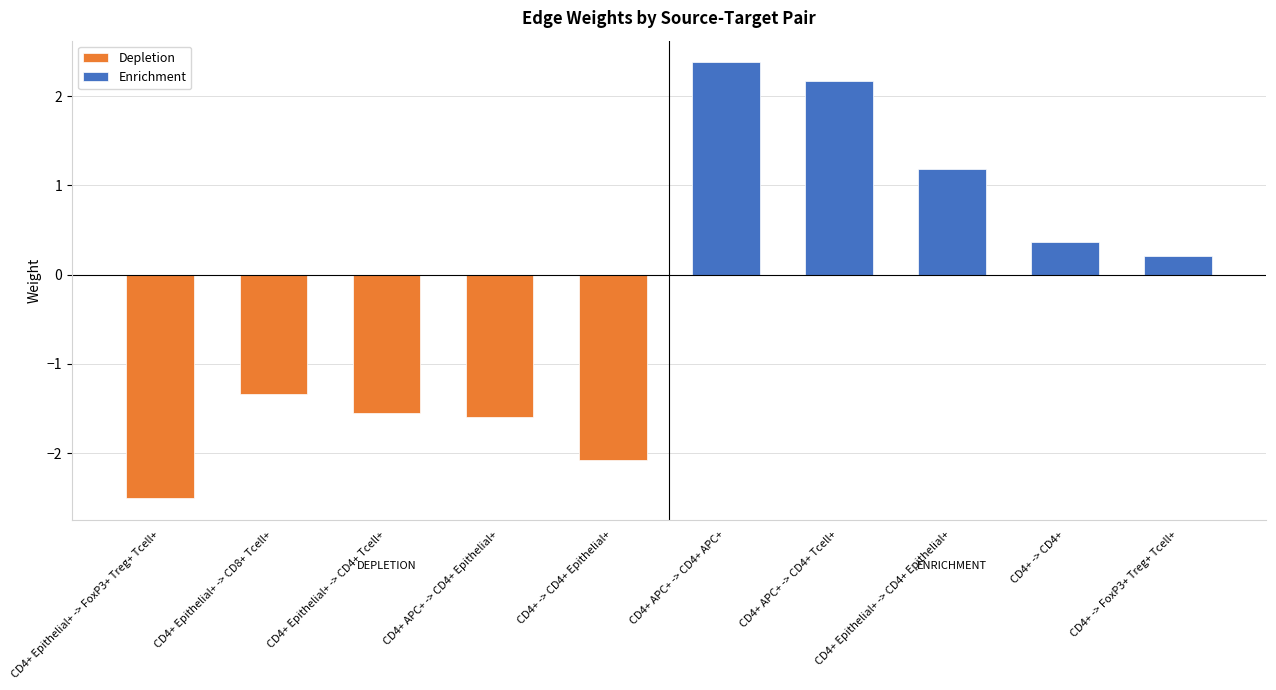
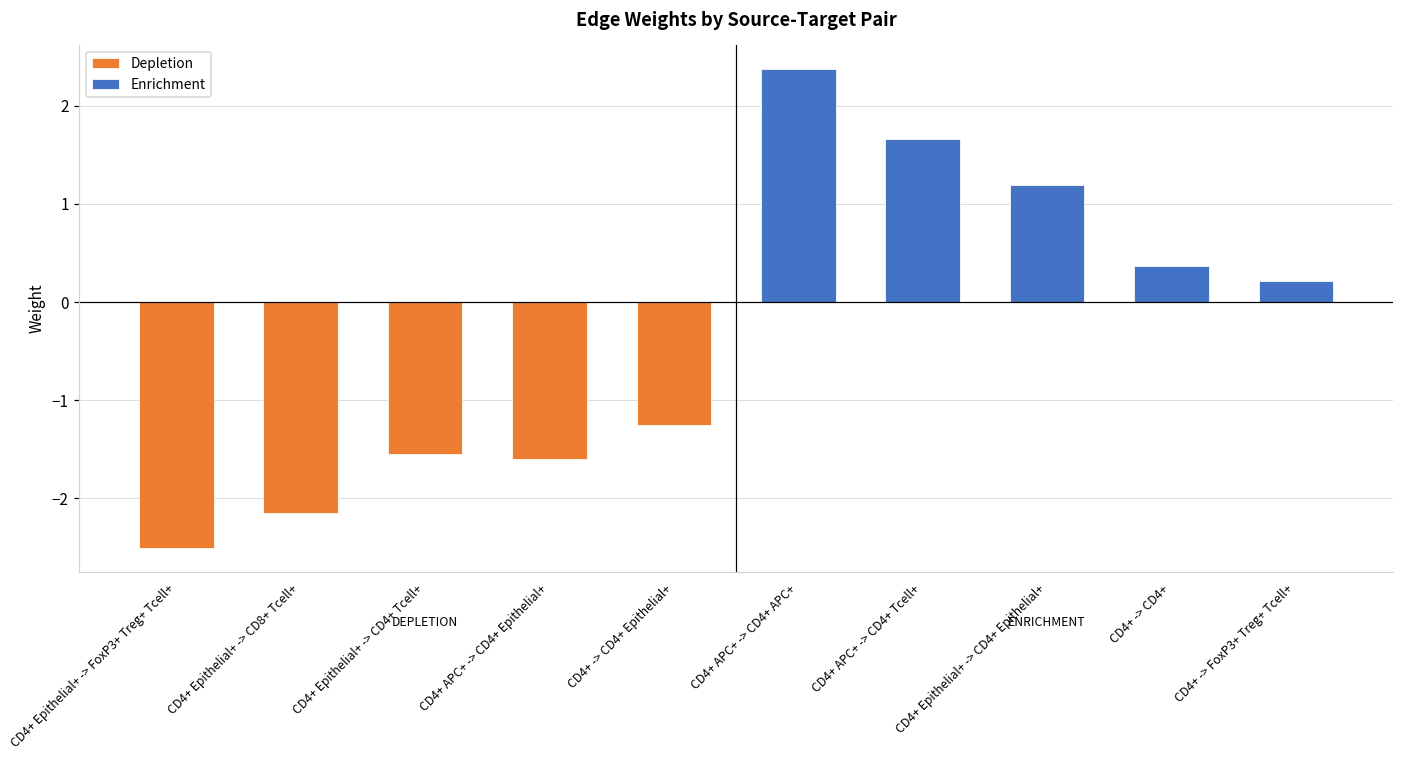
  {
    "Depletion": {
      "CD4+ Epithelial+ -> FoxP3+ Treg+ Tcell+": -2.5,
-     "CD4+ Epithelial+ -> CD8+ Tcell+": -1.3,
+     "CD4+ Epithelial+ -> CD8+ Tcell+": -2.2,
      "CD4+ Epithelial+ -> CD4+ Tcell+": -1.5,
      "CD4+ APC+ -> CD4+ Epithelial+": -1.6,
-     "CD4+ -> CD4+ Epithelial+": -2.1
+     "CD4+ -> CD4+ Epithelial+": -1.3
    },
    "Enrichment": {
      "CD4+ APC+ -> CD4+ APC+": 2.4,
-     "CD4+ APC+ -> CD4+ Tcell+": 2.2,
+     "CD4+ APC+ -> CD4+ Tcell+": 1.7,
      "CD4+ Epithelial+ -> CD4+ Epithelial+": 1.2,
      "CD4+ -> CD4+": 0.4,
      "CD4+ -> FoxP3+ Treg+ Tcell+": 0.2
    }
  }
